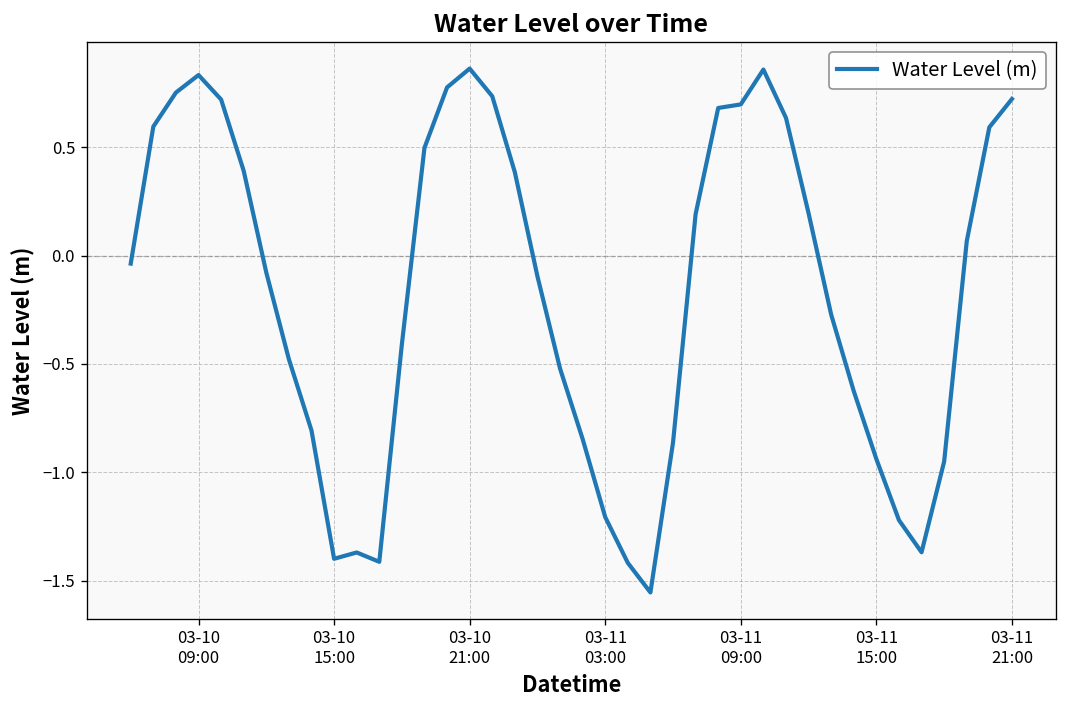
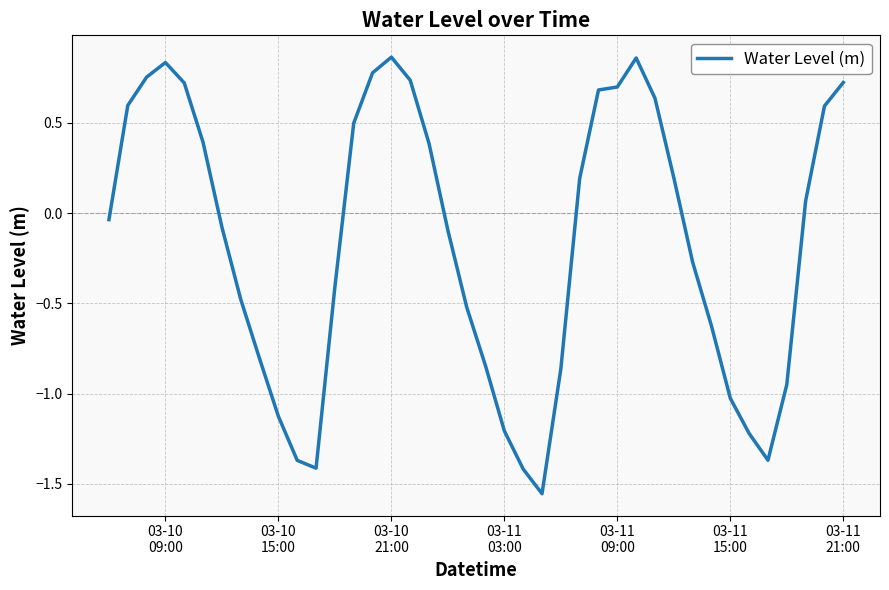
  {
    "03-10 09:00": 0.83,
-   "03-10 15:00": -1.40,
+   "03-10 15:00": -1.13,
    "03-10 21:00": 0.86,
    "03-11 03:00": -1.21,
    "03-11 09:00": 0.70,
-   "03-11 15:00": -0.94,
+   "03-11 15:00": -1.03,
    "03-11 21:00": 0.72
  }
